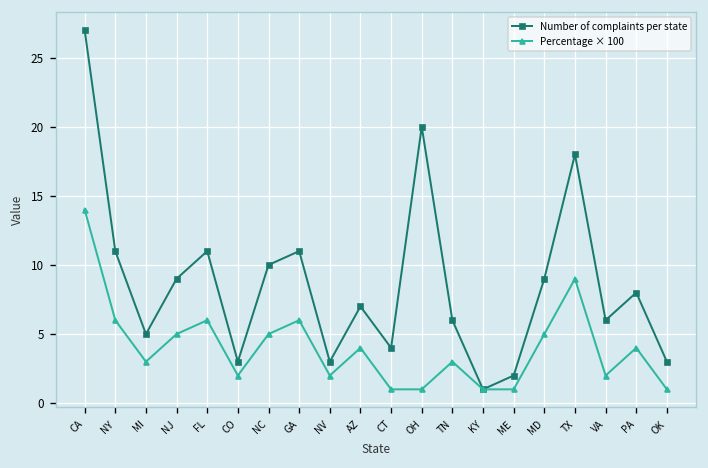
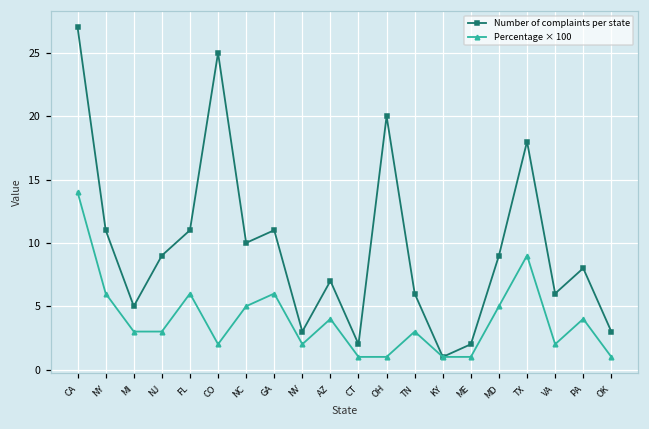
  {
    "Number of complaints per state": {
      "CA": 27,
      "NY": 11,
      "MI": 5,
      "NJ": 9,
      "FL": 11,
-     "CO": 3,
+     "CO": 25,
      "NC": 10,
      "GA": 11,
      "NV": 3,
      "AZ": 7,
-     "CT": 4,
+     "CT": 2,
      "OH": 20,
      "TN": 6,
      "ME": 2,
      "MD": 9,
      "TX": 18,
      "VA": 6,
      "PA": 8,
      "OK": 3
    },
    "Percentage × 100": {
      "CA": 14.0,
      "NY": 6.0,
      "MI": 3.0,
-     "NJ": 5.0,
+     "NJ": 3.0,
      "FL": 6.0,
      "CO": 2.0,
      "NC": 5.0,
      "GA": 6.0,
      "NV": 2.0,
      "AZ": 4.0,
      "CT": 1.0,
      "OH": 1.0,
      "TN": 3.0,
      "ME": 1.0,
      "MD": 5.0,
      "TX": 9.0,
      "VA": 2.0,
      "PA": 4.0,
      "OK": 1.0
    }
  }
